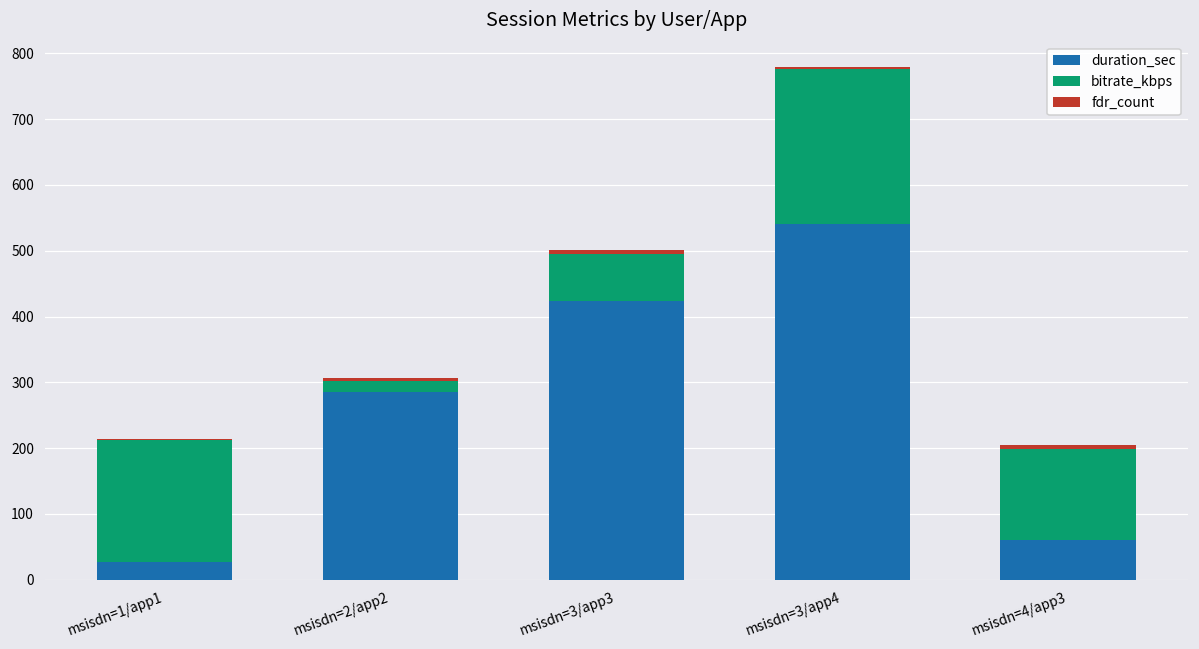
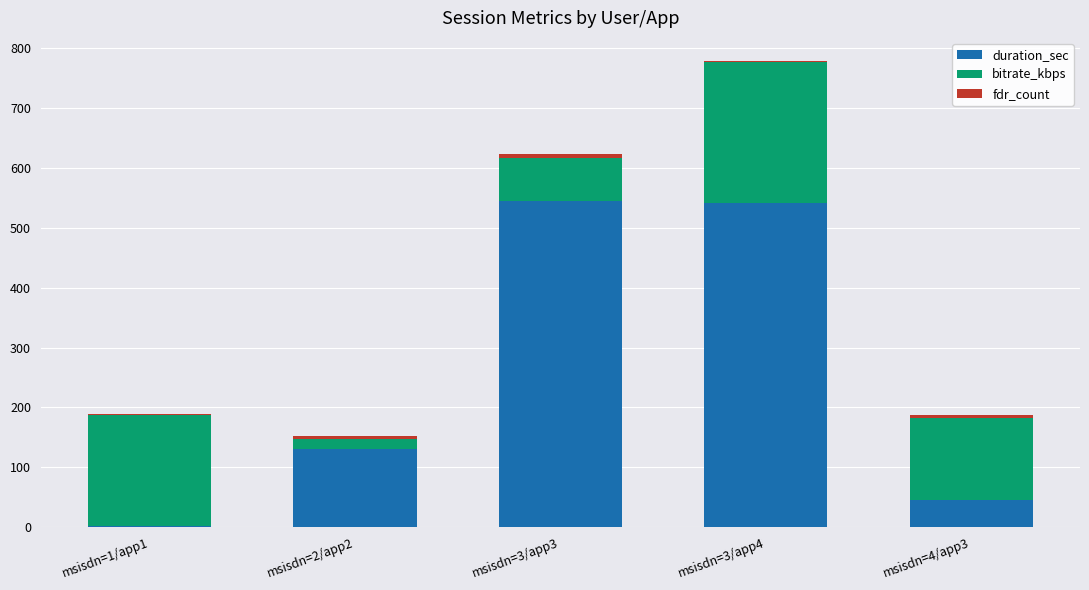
  {
    "duration_sec": {
-     "msisdn=1/app1": 30,
-     "msisdn=2/app2": 290,
-     "msisdn=3/app3": 420,
+     "msisdn=1/app1": 0,
+     "msisdn=2/app2": 130,
+     "msisdn=3/app3": 550,
      "msisdn=3/app4": 540,
-     "msisdn=4/app3": 60
+     "msisdn=4/app3": 50
    },
    "bitrate_kbps": {
      "msisdn=1/app1": 190,
      "msisdn=2/app2": 20,
      "msisdn=3/app3": 70,
      "msisdn=3/app4": 240,
      "msisdn=4/app3": 140
    },
    "fdr_count": {
      "msisdn=2/app2": 10,
      "msisdn=3/app3": 10,
      "msisdn=4/app3": 10
    }
  }
